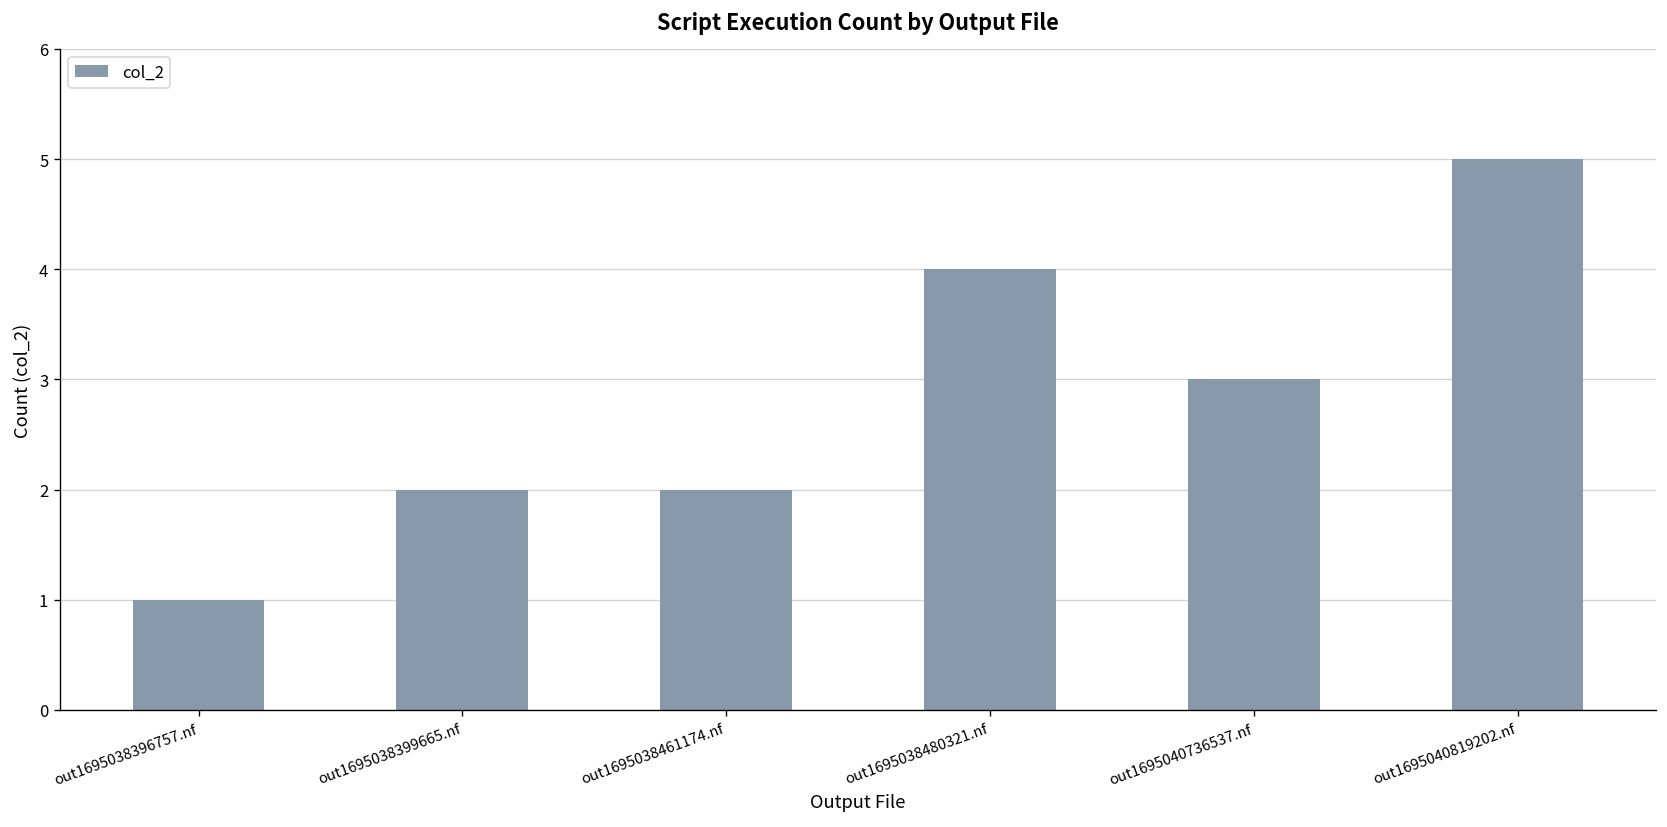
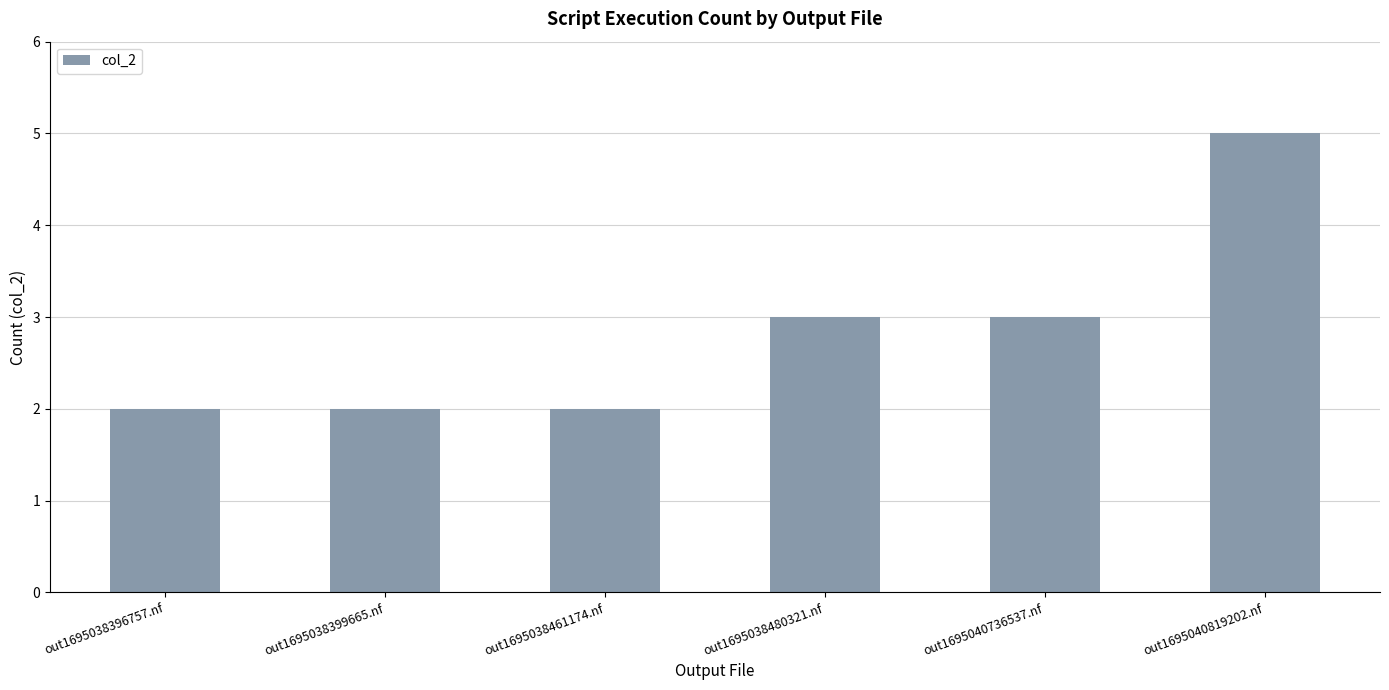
  {
-   "out1695038396757.nf": 1,
+   "out1695038396757.nf": 2,
    "out1695038399665.nf": 2,
    "out1695038461174.nf": 2,
-   "out1695038480321.nf": 4,
+   "out1695038480321.nf": 3,
    "out1695040736537.nf": 3,
    "out1695040819202.nf": 5
  }
